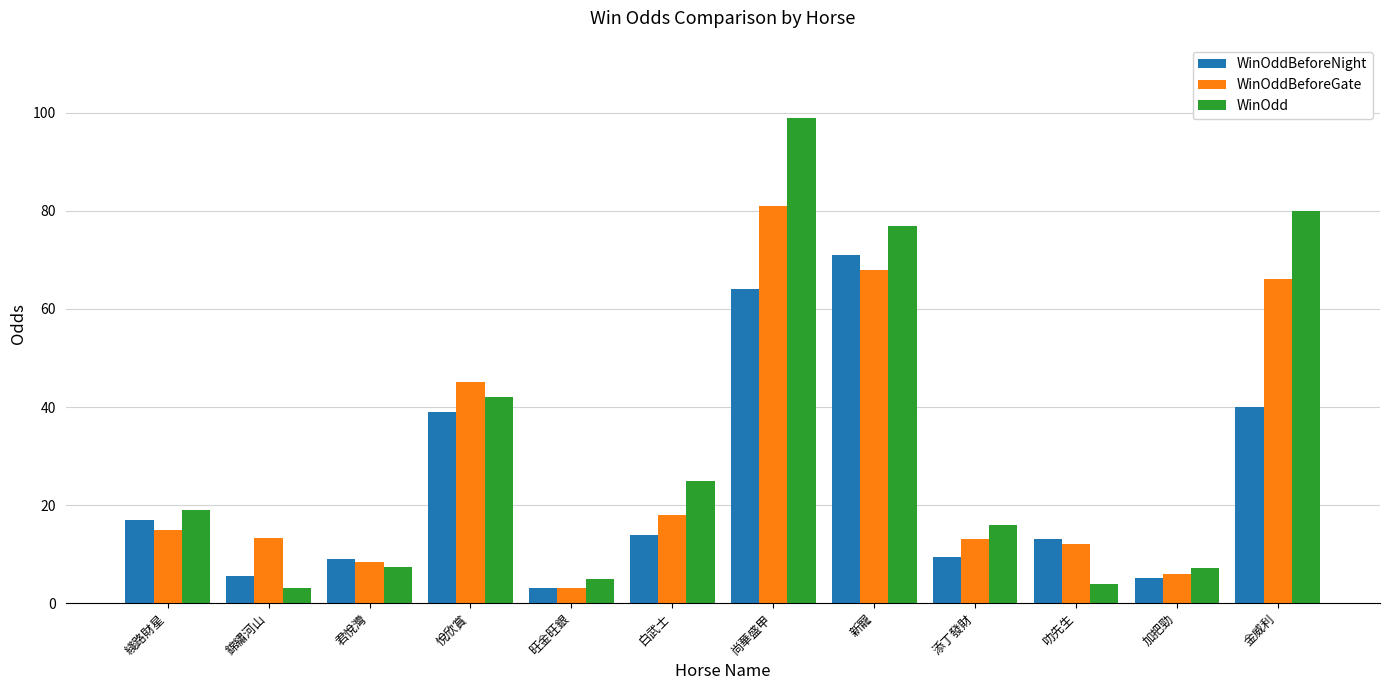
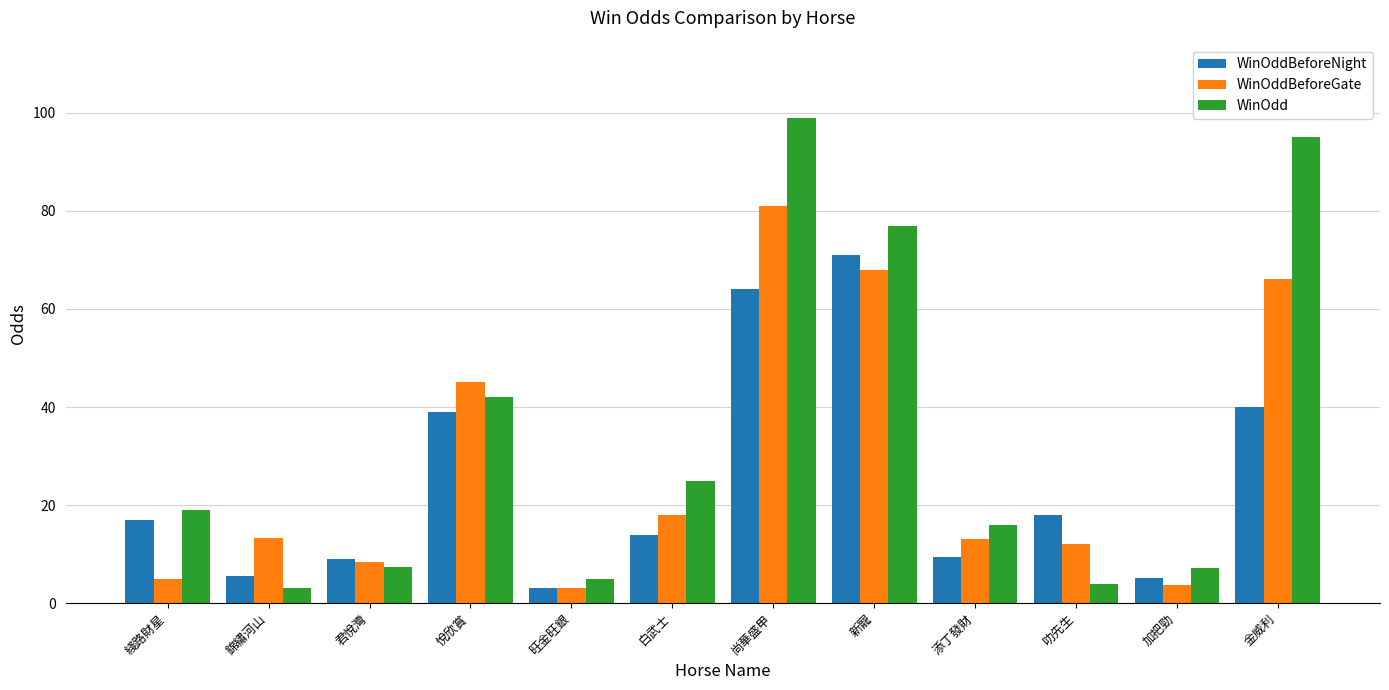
  {
    "WinOddBeforeNight": {
      "綫路財星": 17,
      "錦繡河山": 6,
      "君悅灣": 9,
      "悅欣賞": 39,
      "旺金旺銀": 3,
      "白武士": 14,
      "尚華盛甲": 64,
      "新寵": 71,
      "添丁發財": 10,
-     "叻先生": 13,
+     "叻先生": 18,
      "加把勁": 5,
      "金威利": 40
    },
    "WinOddBeforeGate": {
-     "綫路財星": 15,
+     "綫路財星": 5,
      "錦繡河山": 13,
      "君悅灣": 8,
      "悅欣賞": 45,
      "旺金旺銀": 3,
      "白武士": 18,
      "尚華盛甲": 81,
      "新寵": 68,
      "添丁發財": 13,
      "叻先生": 12,
-     "加把勁": 6,
+     "加把勁": 4,
      "金威利": 66
    },
    "WinOdd": {
      "綫路財星": 19,
      "錦繡河山": 3,
      "君悅灣": 7,
      "悅欣賞": 42,
      "旺金旺銀": 5,
      "白武士": 25,
      "尚華盛甲": 99,
      "新寵": 77,
      "添丁發財": 16,
      "叻先生": 4,
      "加把勁": 7,
-     "金威利": 80
+     "金威利": 95
    }
  }
